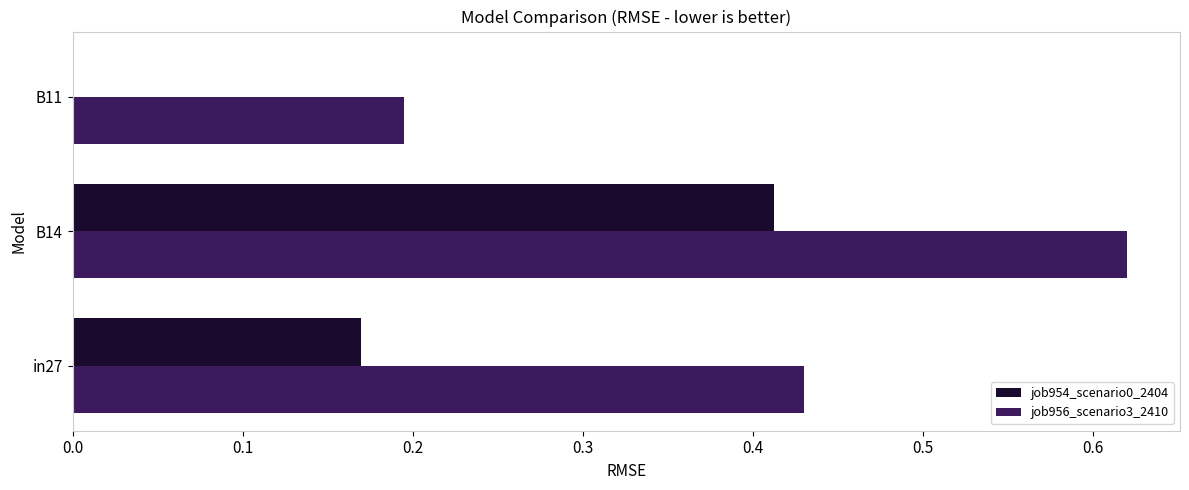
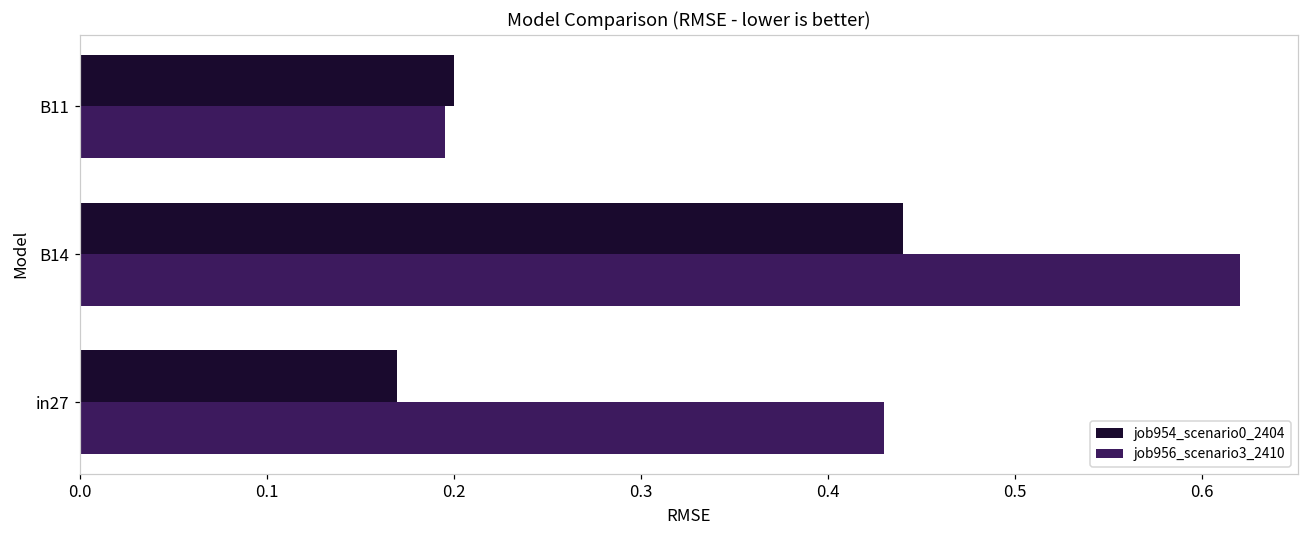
  {
    "job954_scenario0_2404": {
-     "B11": 0.0,
-     "B14": 0.412,
+     "B11": 0.2,
+     "B14": 0.440,
      "in27": 0.170
    },
    "job956_scenario3_2410": {
      "B11": 0.195,
      "B14": 0.620,
      "in27": 0.430
    }
  }
